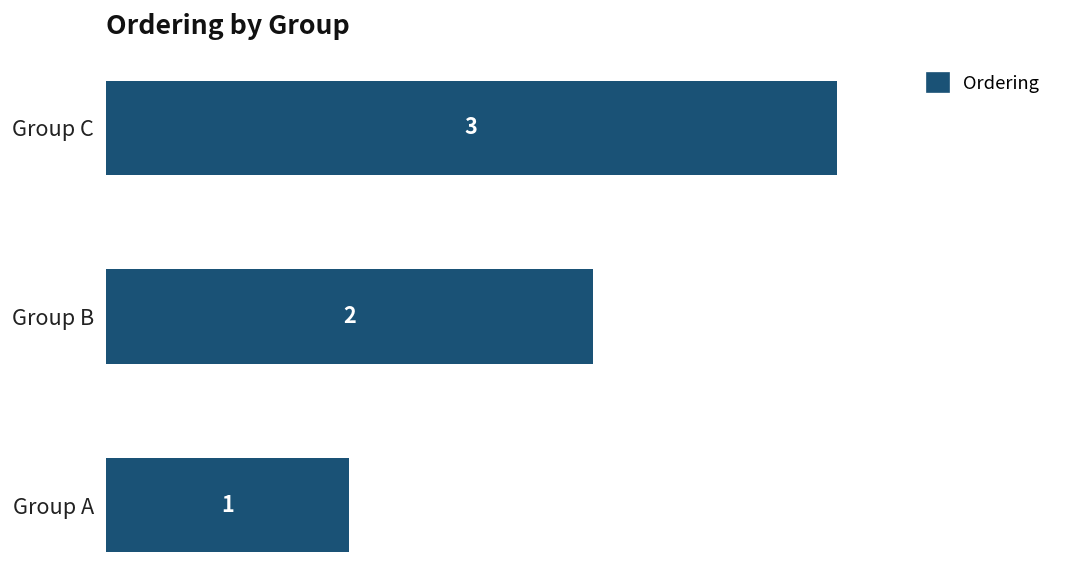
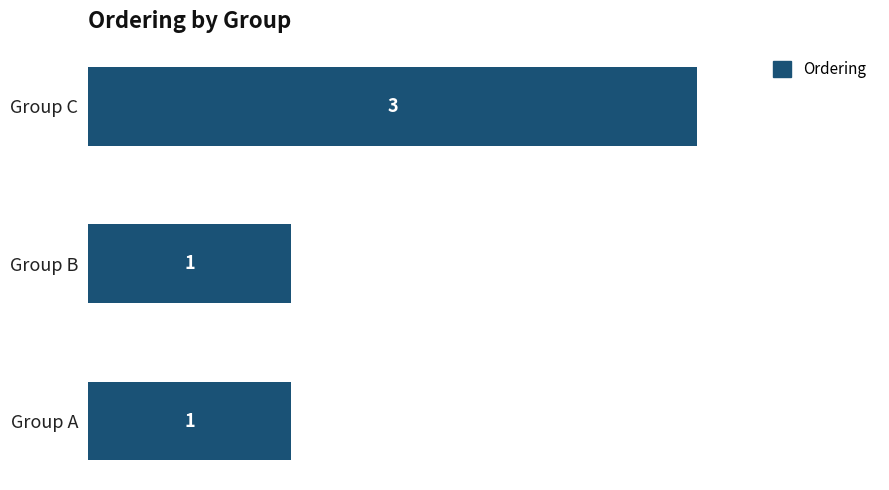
  {
    "Group C": 3,
-   "Group B": 2,
+   "Group B": 1,
    "Group A": 1
  }
